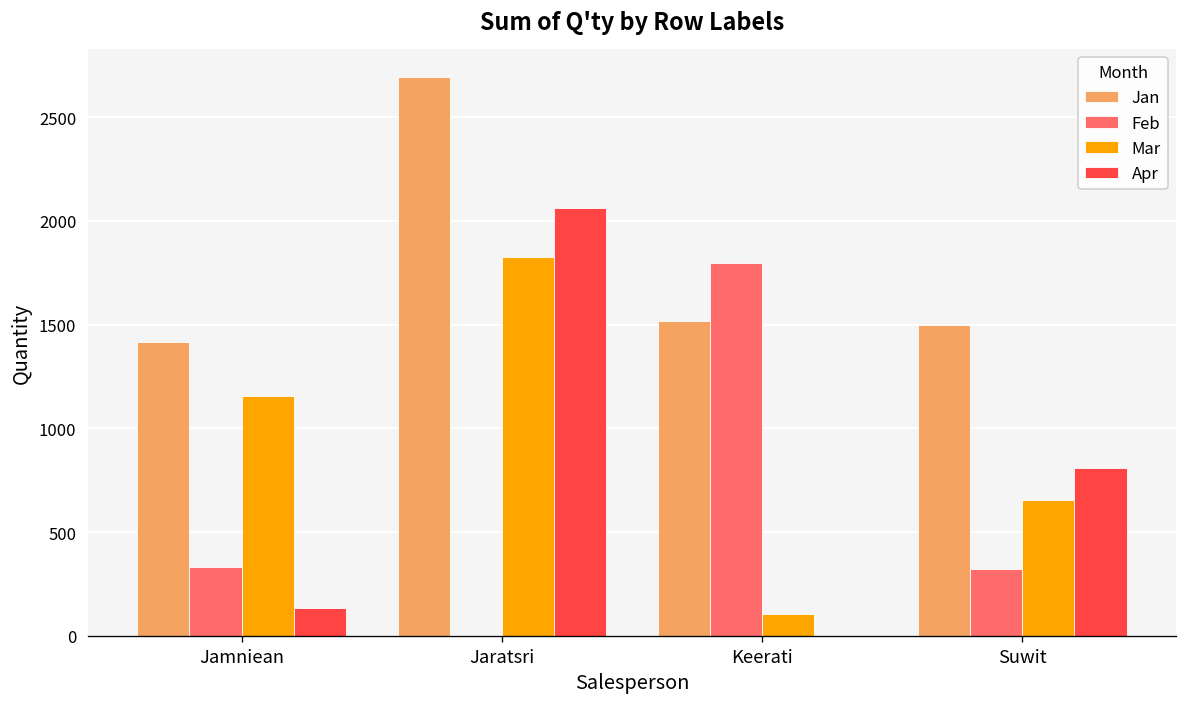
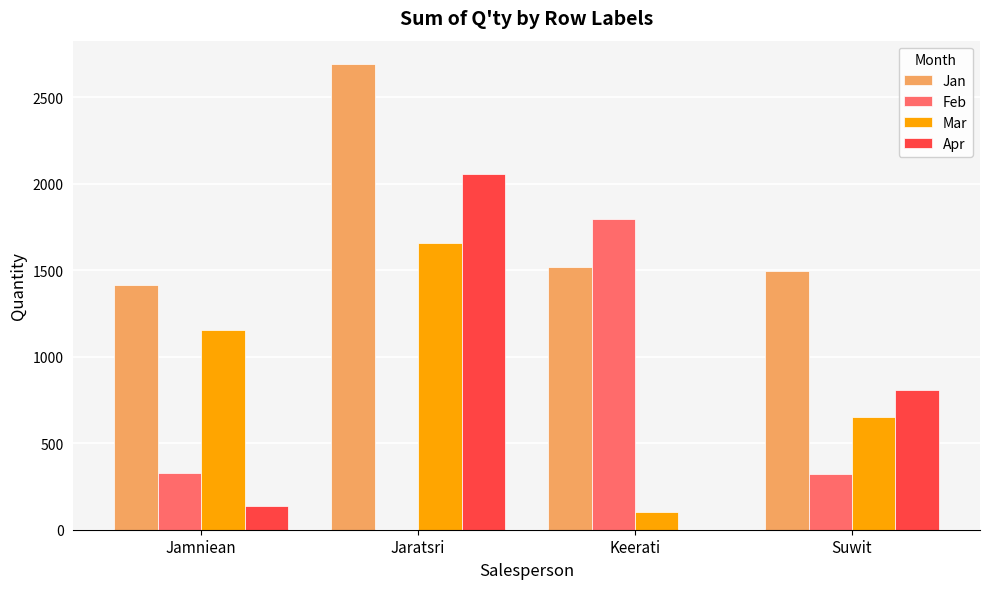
  {
    "Mar": {
      "Jamniean": 1160,
-     "Jaratsri": 1830,
+     "Jaratsri": 1660,
      "Keerati": 100,
      "Suwit": 650
    }
  }
